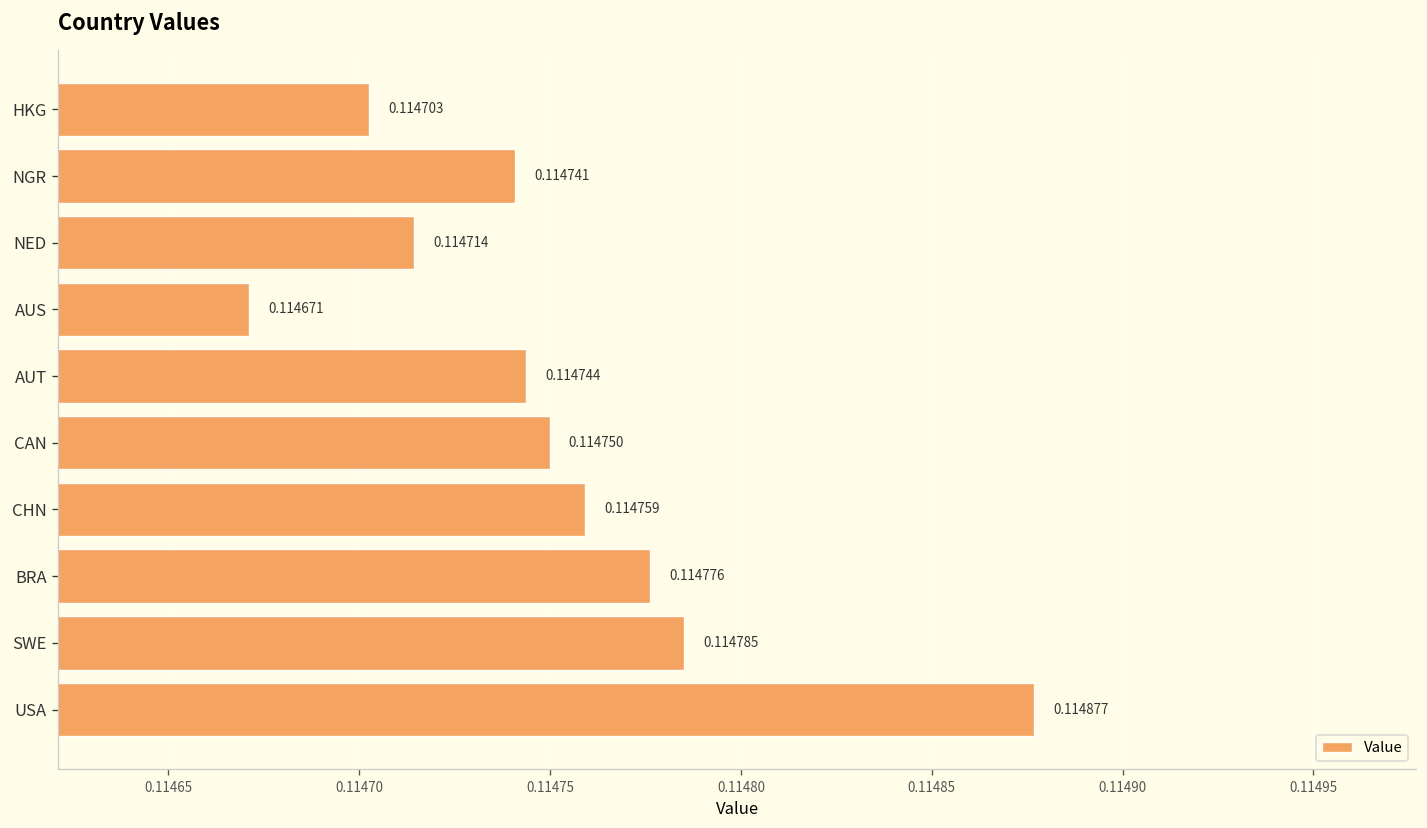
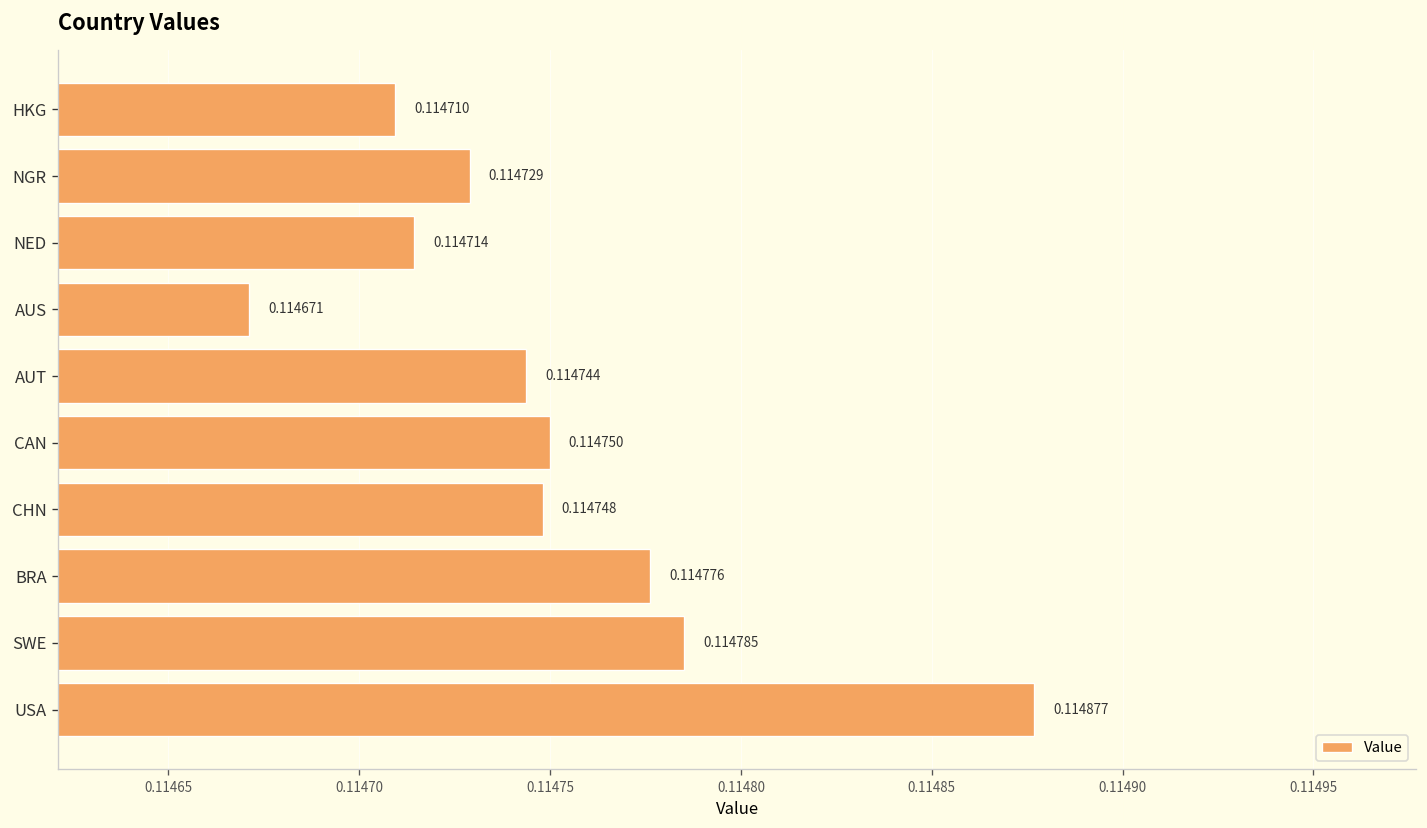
  {
-   "HKG": 0.114703,
-   "NGR": 0.114741,
+   "HKG": 0.114710,
+   "NGR": 0.114729,
    "NED": 0.114714,
    "AUS": 0.114671,
    "AUT": 0.114744,
    "CAN": 0.114750,
-   "CHN": 0.114759,
+   "CHN": 0.114748,
    "BRA": 0.114776,
    "SWE": 0.114785,
    "USA": 0.114877
  }
